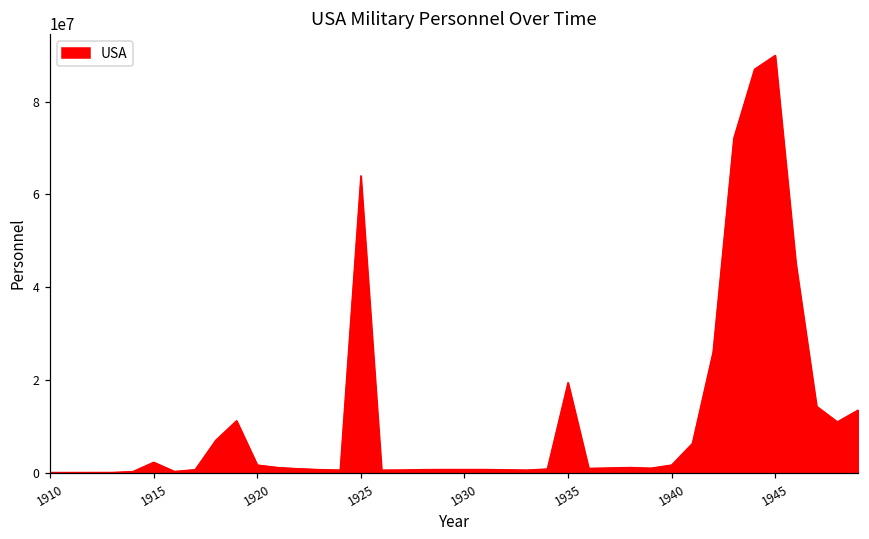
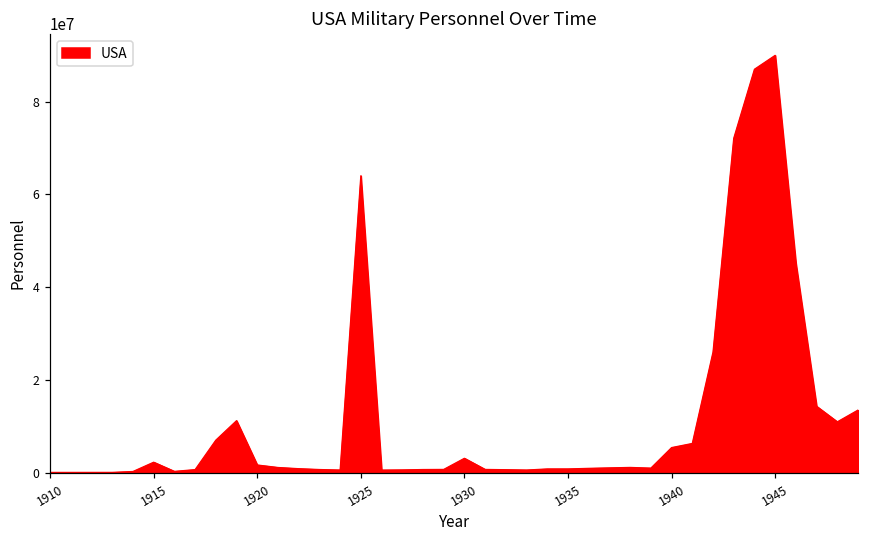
  {
    "1910": 0,
    "1915": 2000000,
    "1920": 2000000,
    "1925": 64000000,
-   "1930": 1000000,
-   "1935": 19000000,
-   "1940": 2000000,
+   "1930": 3000000,
+   "1935": 1000000,
+   "1940": 5000000,
    "1945": 90000000
  }
